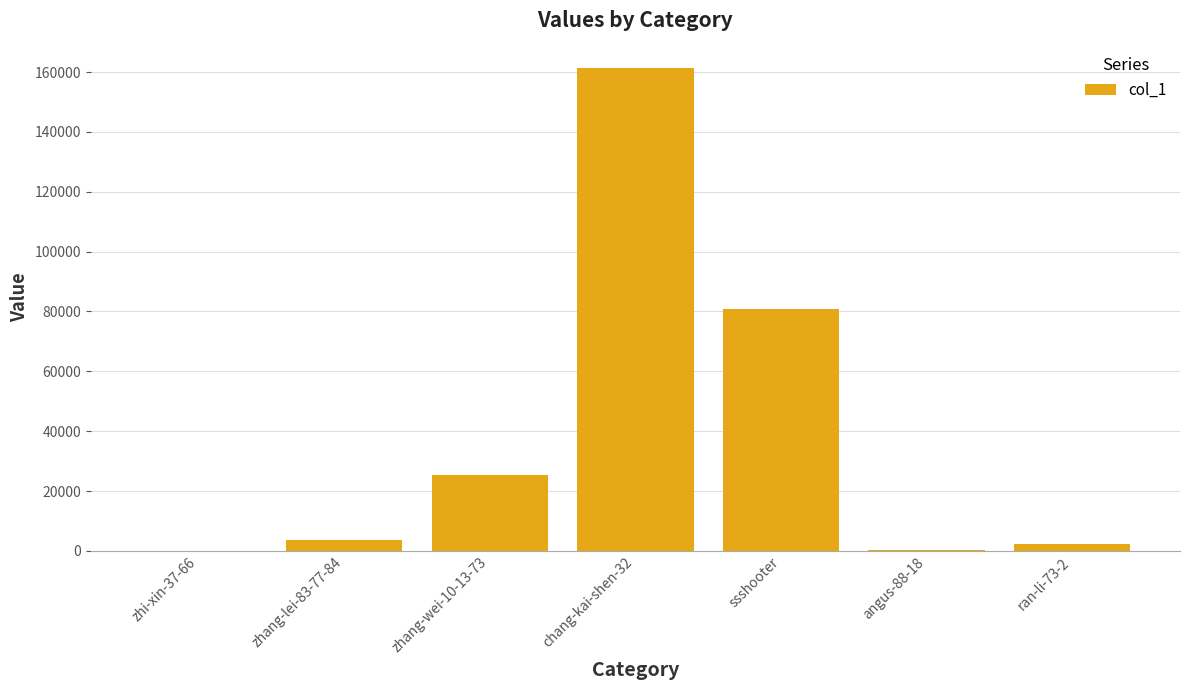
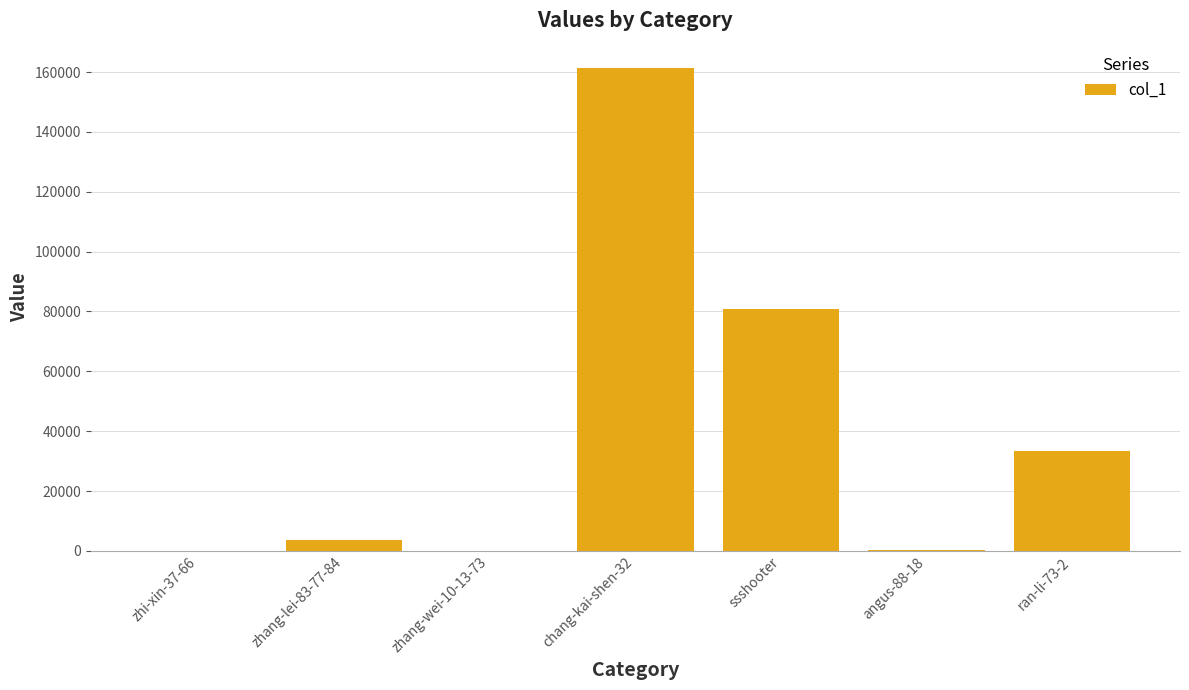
  {
    "zhang-lei-83-77-84": 4000,
-   "zhang-wei-10-13-73": 25000,
+   "zhang-wei-10-13-73": 0,
    "chang-kai-shen-32": 161000,
    "ssshooter": 81000,
-   "ran-li-73-2": 2000
+   "ran-li-73-2": 33000
  }
